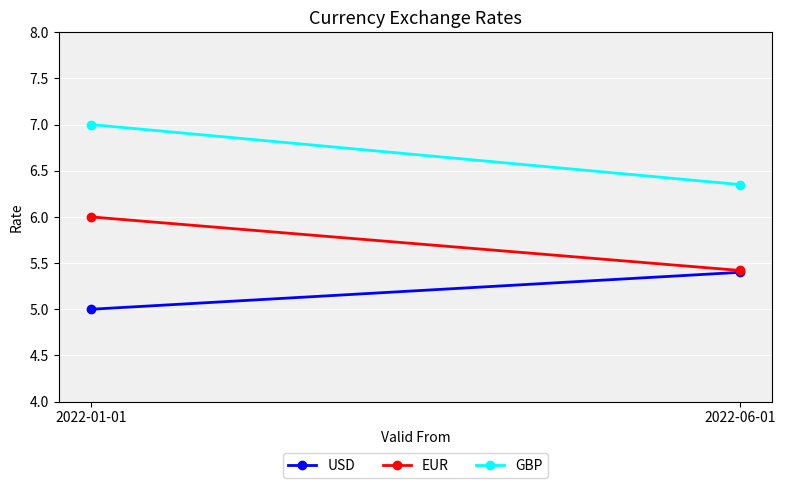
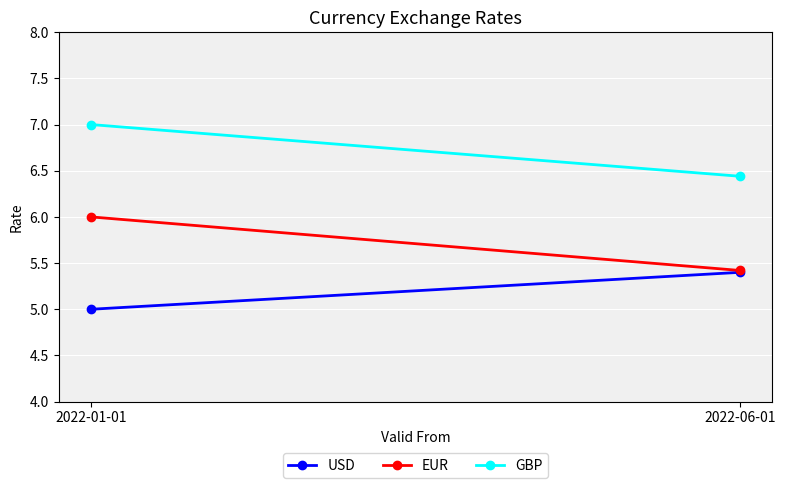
  {
    "USD": {
      "2022-01-01": 5.0
    },
    "EUR": {
      "2022-01-01": 6.0
    },
    "GBP": {
      "2022-01-01": 7.0,
-     "2022-06-01": 6.35
+     "2022-06-01": 6.44
    }
  }
